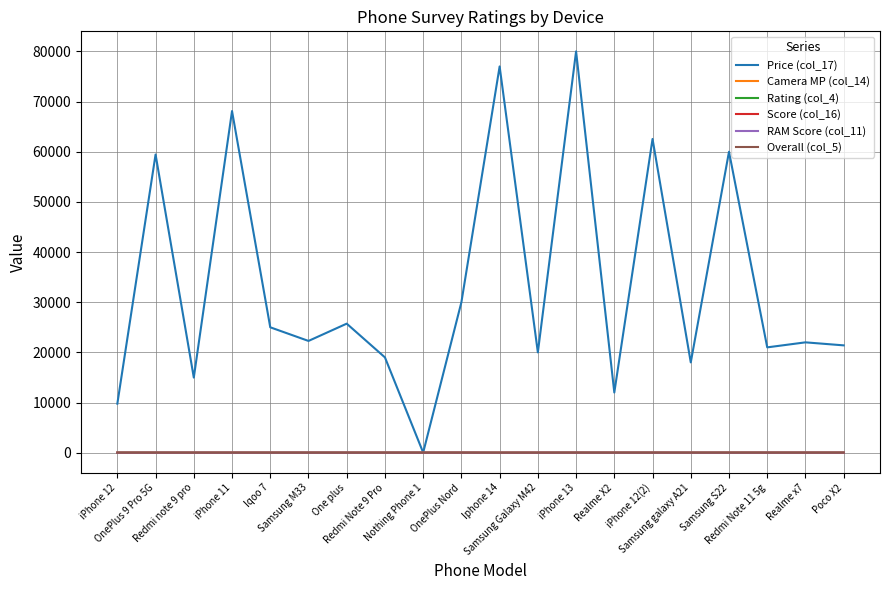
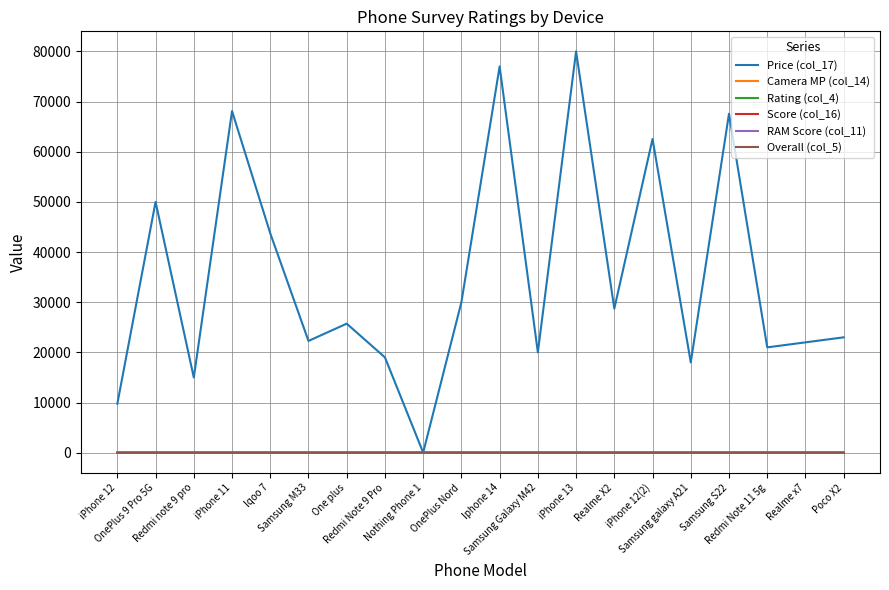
  {
    "Price (col_17)": {
      "iPhone 12": 10000,
-     "OnePlus 9 Pro 5G": 59000,
+     "OnePlus 9 Pro 5G": 50000,
      "Redmi note 9 pro": 15000,
      "iPhone 11": 68000,
-     "Iqoo 7": 25000,
+     "Iqoo 7": 44000,
      "Samsung M33": 22000,
      "One plus": 26000,
      "Redmi Note 9 Pro": 19000,
      "OnePlus Nord": 30000,
      "Iphone 14": 77000,
      "Samsung Galaxy M42": 20000,
      "iPhone 13": 80000,
-     "Realme X2": 12000,
+     "Realme X2": 29000,
      "iPhone 12(2)": 63000,
      "Samsung galaxy A21": 18000,
-     "Samsung S22": 60000,
+     "Samsung S22": 68000,
      "Redmi Note 11 5g": 21000,
      "Realme x7": 22000,
-     "Poco X2": 21000
+     "Poco X2": 23000
    },
    "Overall (col_5)": {
      "iPhone 12": 0,
      "OnePlus 9 Pro 5G": 0,
      "Redmi note 9 pro": 0,
      "iPhone 11": 0,
      "Iqoo 7": 0,
      "Samsung M33": 0,
      "One plus": 0,
      "Redmi Note 9 Pro": 0,
      "OnePlus Nord": 0,
      "Iphone 14": 0,
      "Samsung Galaxy M42": 0,
      "iPhone 13": 0,
      "Realme X2": 0,
      "iPhone 12(2)": 0,
      "Samsung galaxy A21": 0,
      "Samsung S22": 0,
      "Redmi Note 11 5g": 0,
      "Realme x7": 0,
      "Poco X2": 0
    }
  }
